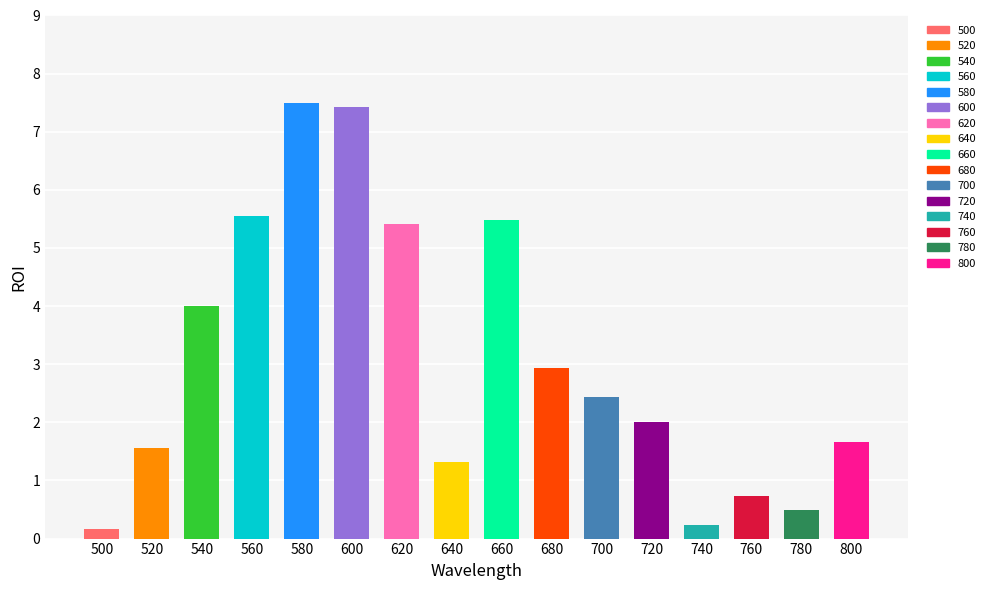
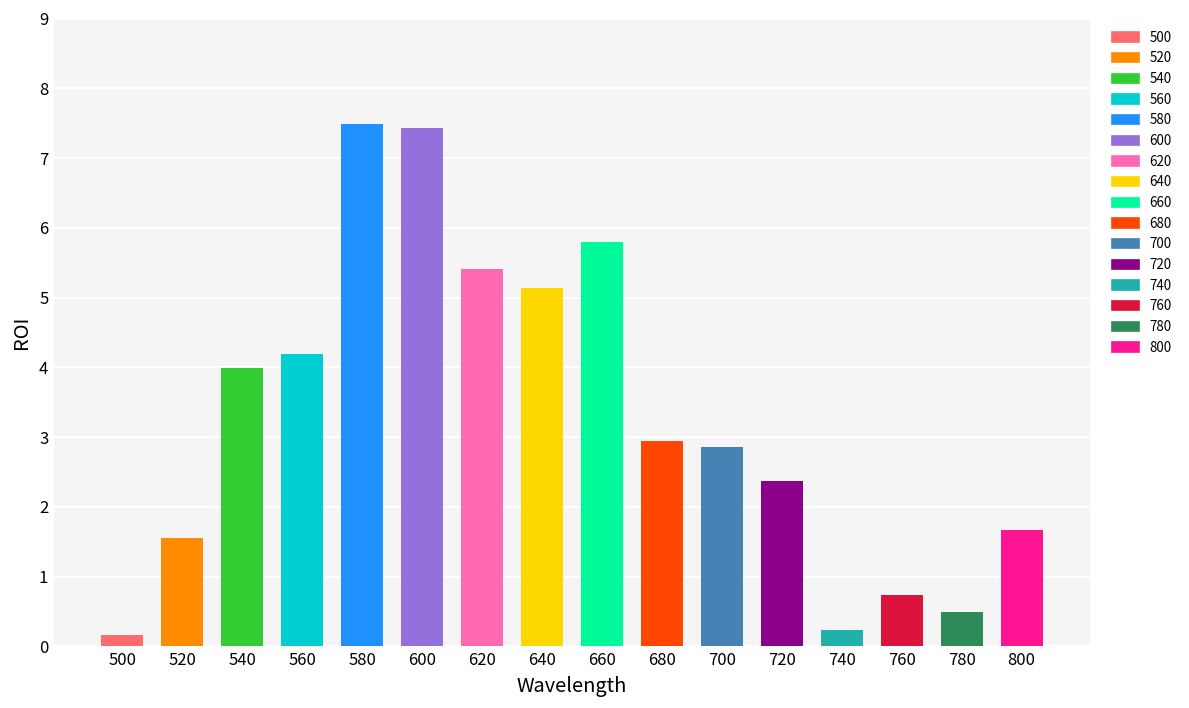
  {
    "500": 0.2,
    "520": 1.6,
    "540": 4.0,
-   "560": 5.6,
+   "560": 4.2,
    "580": 7.5,
    "600": 7.4,
    "620": 5.4,
-   "640": 1.3,
-   "660": 5.5,
+   "640": 5.1,
+   "660": 5.8,
    "680": 2.9,
-   "700": 2.4,
-   "720": 2.0,
+   "700": 2.9,
+   "720": 2.4,
    "740": 0.2,
    "760": 0.7,
    "780": 0.5,
    "800": 1.7
  }
